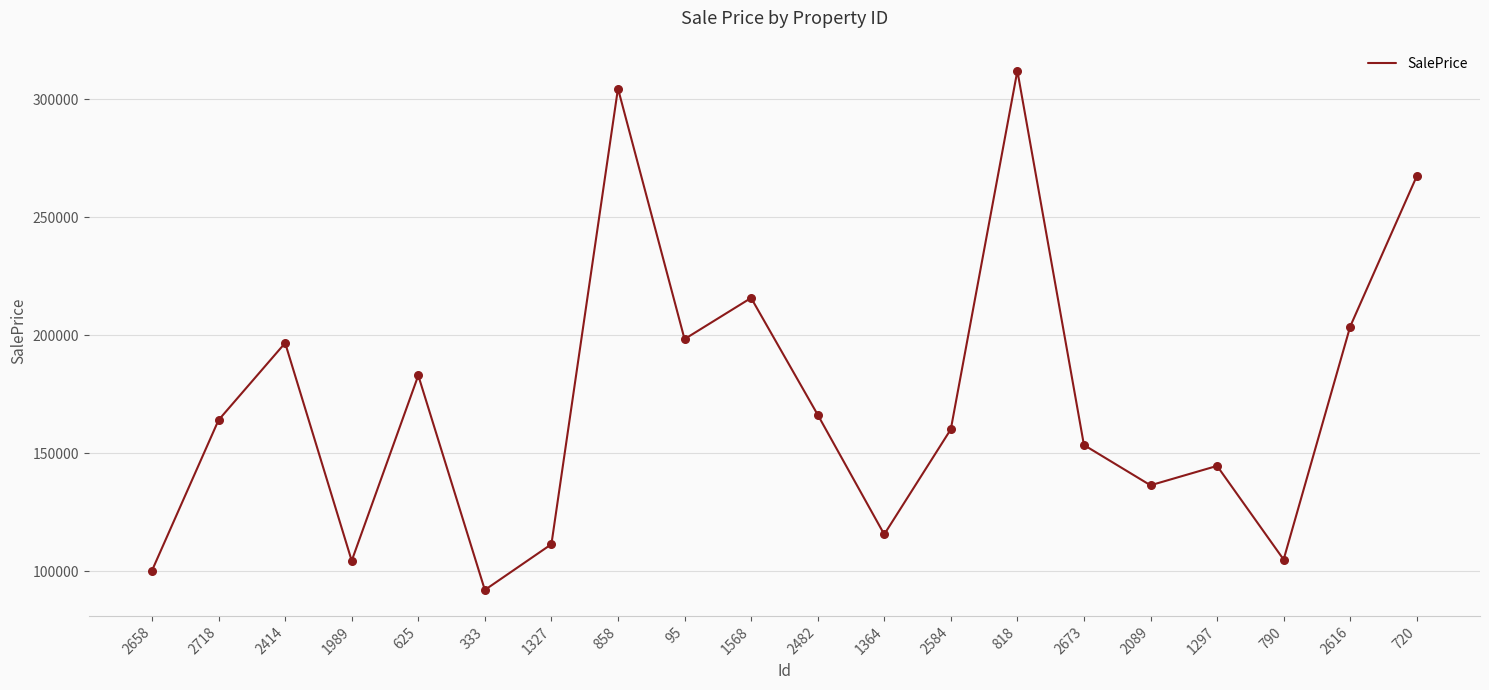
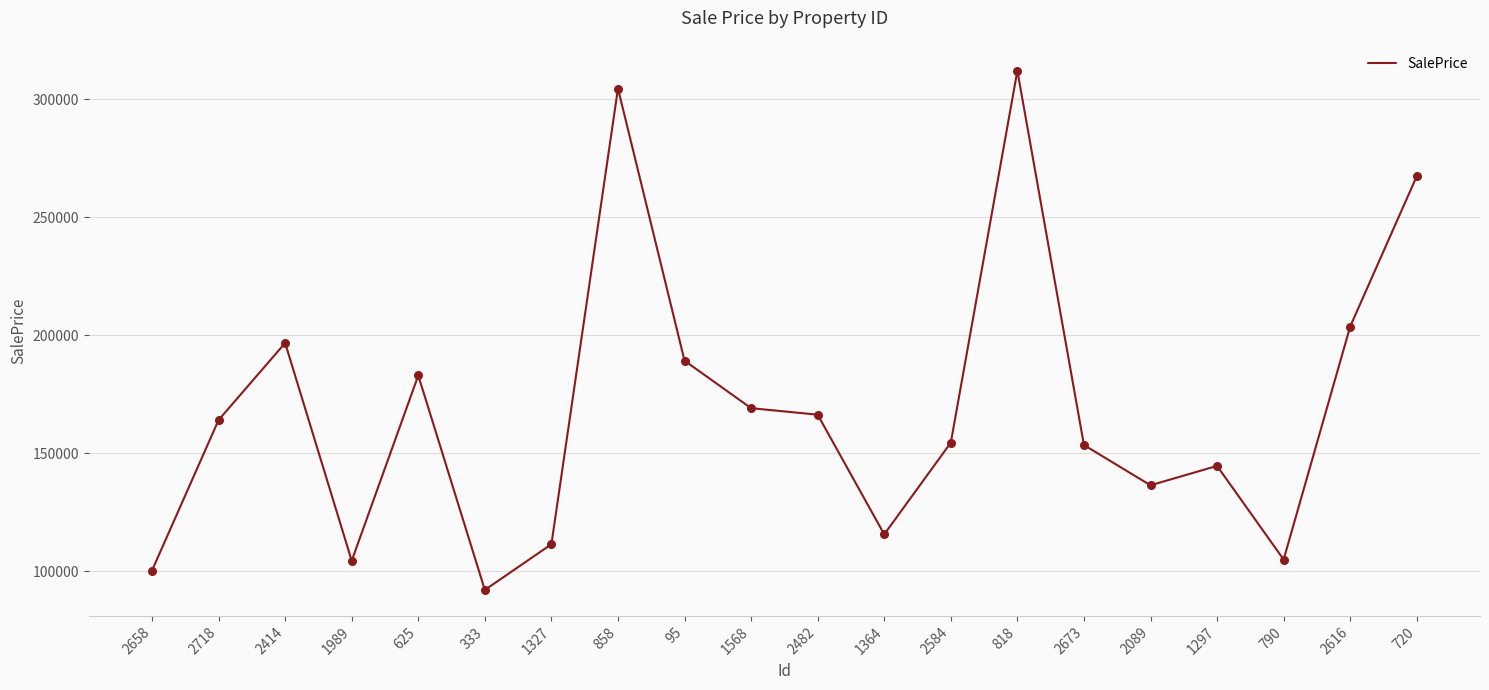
  {
    "2658": 100000,
    "2718": 164000,
    "2414": 197000,
    "1989": 104000,
    "625": 183000,
    "333": 92000,
    "1327": 111000,
    "858": 305000,
-   "95": 198000,
-   "1568": 216000,
+   "95": 189000,
+   "1568": 169000,
    "2482": 166000,
    "1364": 116000,
-   "2584": 160000,
+   "2584": 155000,
    "818": 312000,
    "2673": 154000,
    "2089": 136000,
    "1297": 145000,
    "790": 105000,
    "2616": 204000,
    "720": 267000
  }
